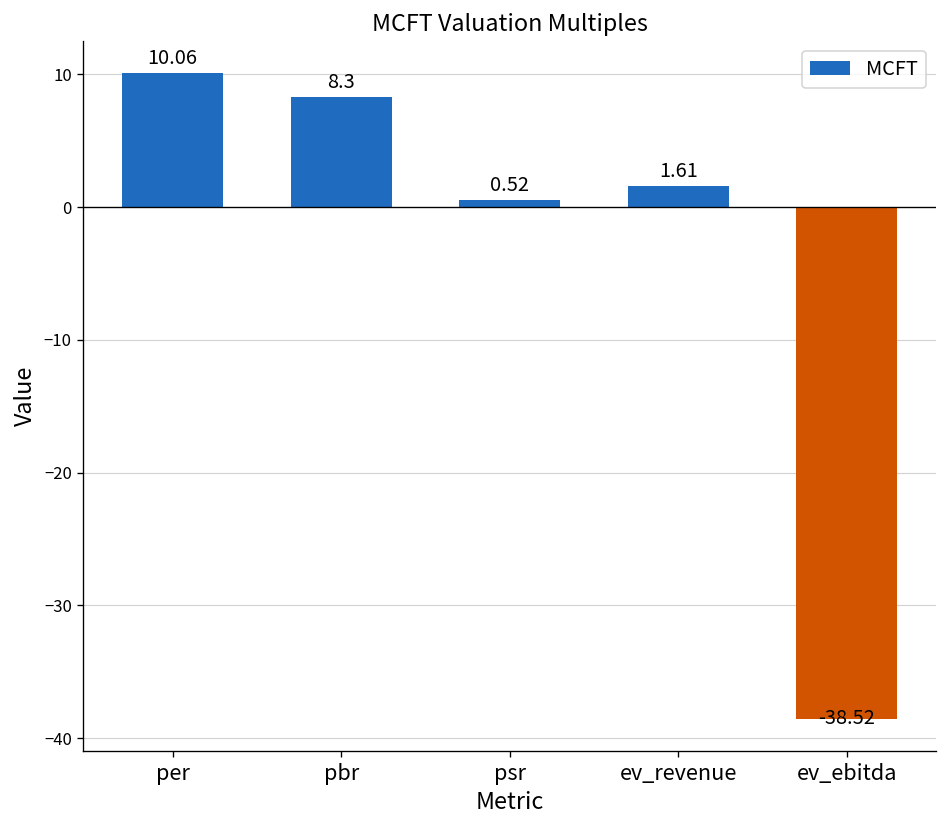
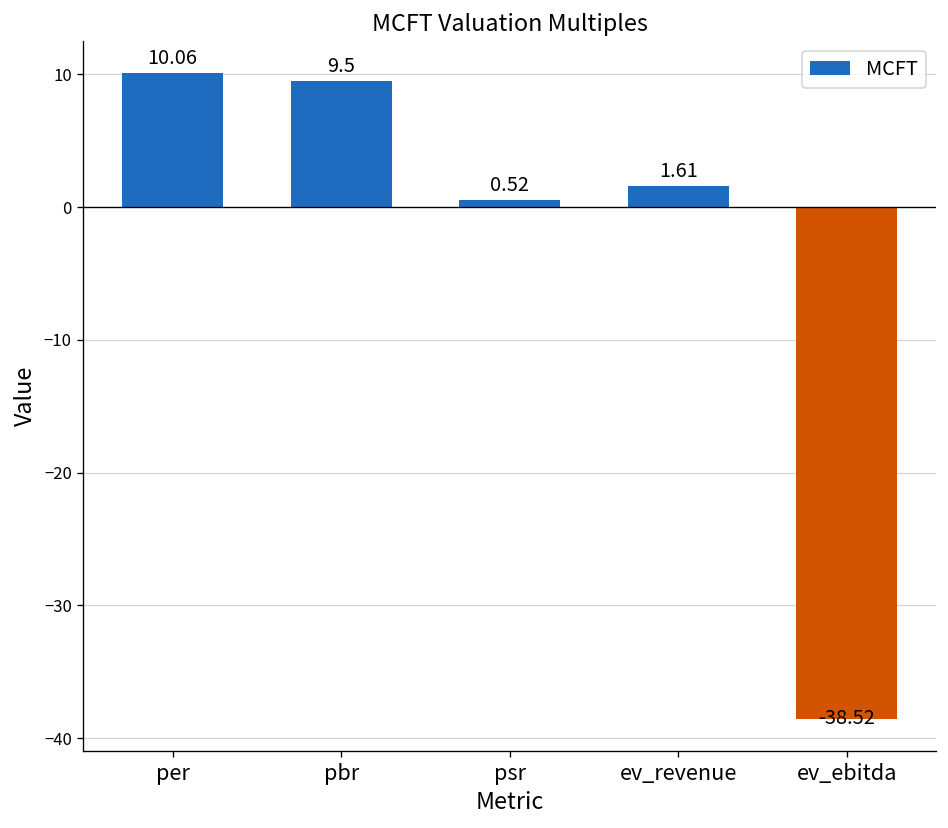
  {
    "per": 10.06,
-   "pbr": 8.3,
+   "pbr": 9.5,
    "psr": 0.52,
    "ev_revenue": 1.61,
    "ev_ebitda": -38.52
  }
